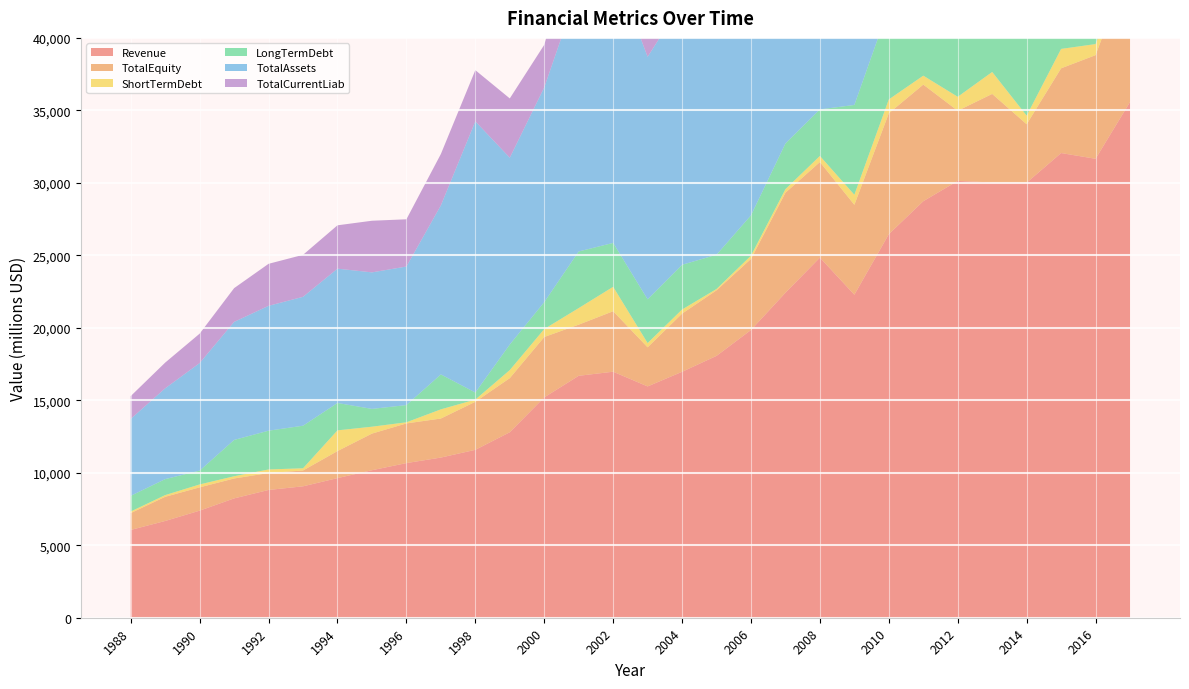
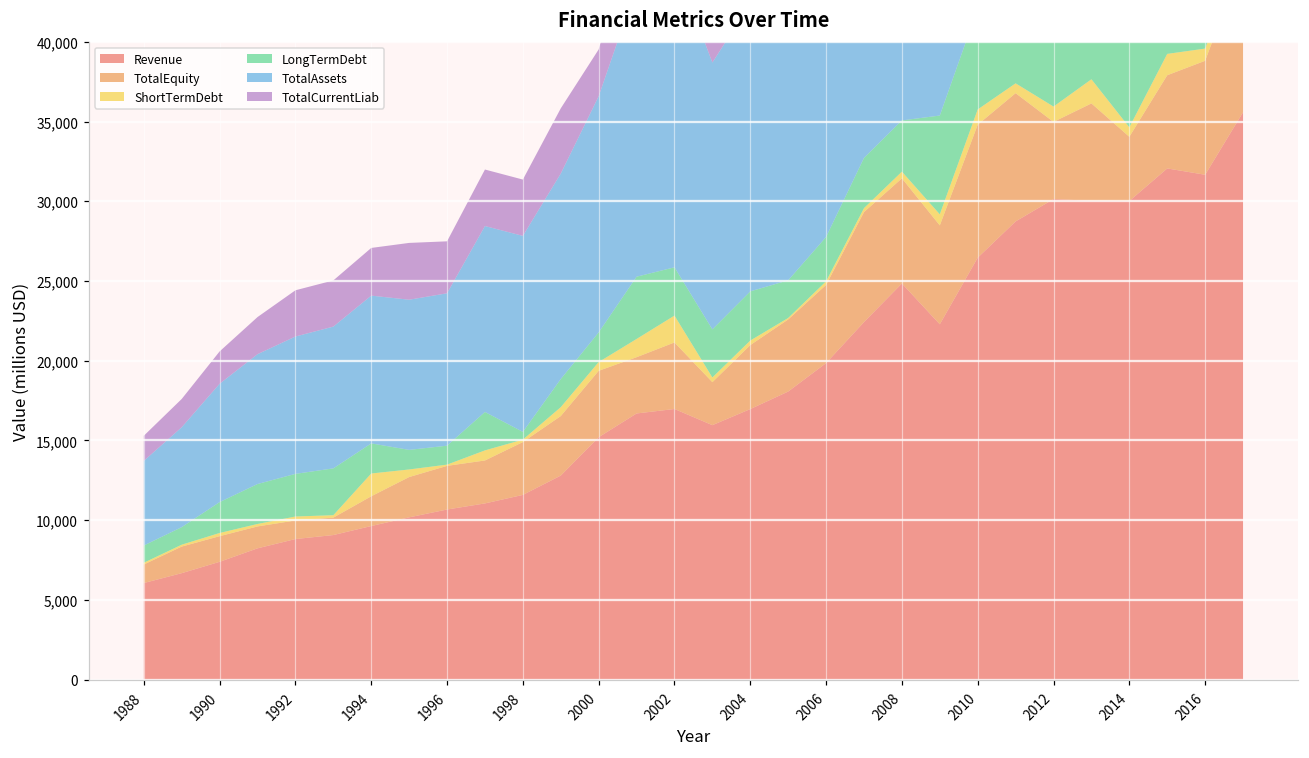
  {
    "ShortTermDebt": {
      "1990": "200",
      "1992": "200",
      "1994": "1,400",
      "2000": "500",
      "2002": "1,700",
      "2004": "300",
      "2006": "200",
      "2008": "400",
      "2010": "1,000",
      "2012": "1,000",
      "2014": "600",
      "2016": "800"
    },
    "LongTermDebt": {
      "1988": "1,100",
-     "1990": "1,000",
+     "1990": "1,900",
      "1992": "2,700",
      "1994": "1,900",
      "1996": "1,200",
      "1998": "500",
      "2000": "1,900",
      "2002": "3,000",
      "2004": "3,100",
      "2006": "2,800",
      "2008": "3,200",
      "2014": "5,500"
    },
    "TotalAssets": {
      "1988": "5,300",
      "1990": "7,400",
      "1992": "8,600",
      "1994": "9,300",
      "1996": "9,600",
-     "1998": "18,700",
+     "1998": "12,300",
      "2000": "14,800"
    },
    "TotalCurrentLiab": {
      "1988": "1,600",
      "1990": "2,000",
      "1992": "2,900",
      "1994": "3,000",
      "1996": "3,300",
      "1998": "3,500",
      "2000": "2,900"
    }
  }
